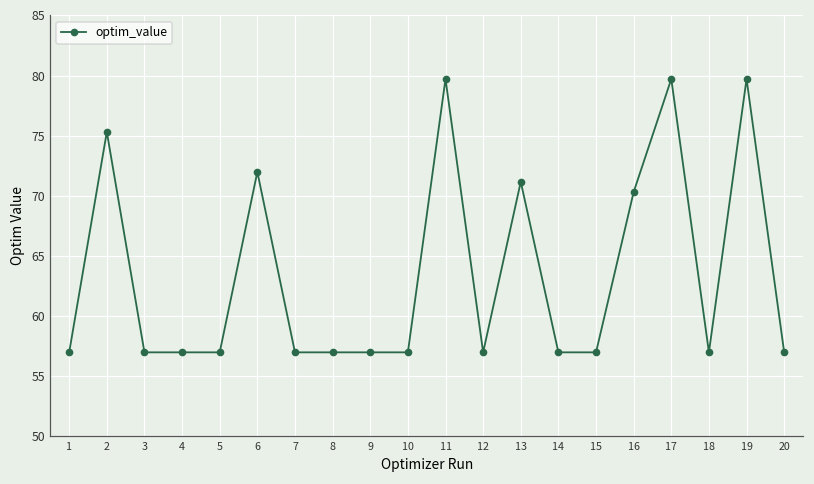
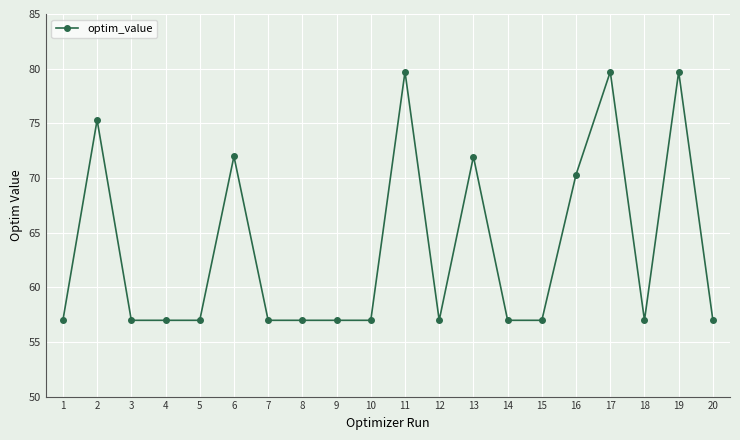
  {
    "1": 57.0,
    "2": 75.3,
    "3": 57.0,
    "4": 57.0,
    "5": 57.0,
    "6": 72.0,
    "7": 57.0,
    "8": 57.0,
    "9": 57.0,
    "10": 57.0,
    "11": 79.7,
    "12": 57.0,
-   "13": 71.2,
+   "13": 72.0,
    "14": 57.0,
    "15": 57.0,
    "16": 70.3,
    "17": 79.7,
    "18": 57.0,
    "19": 79.7,
    "20": 57.0
  }
